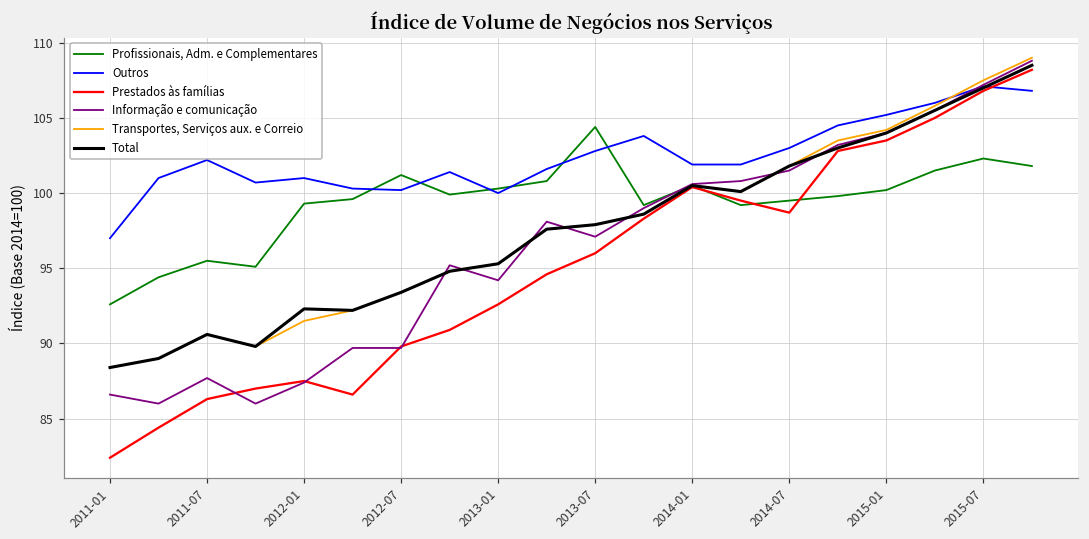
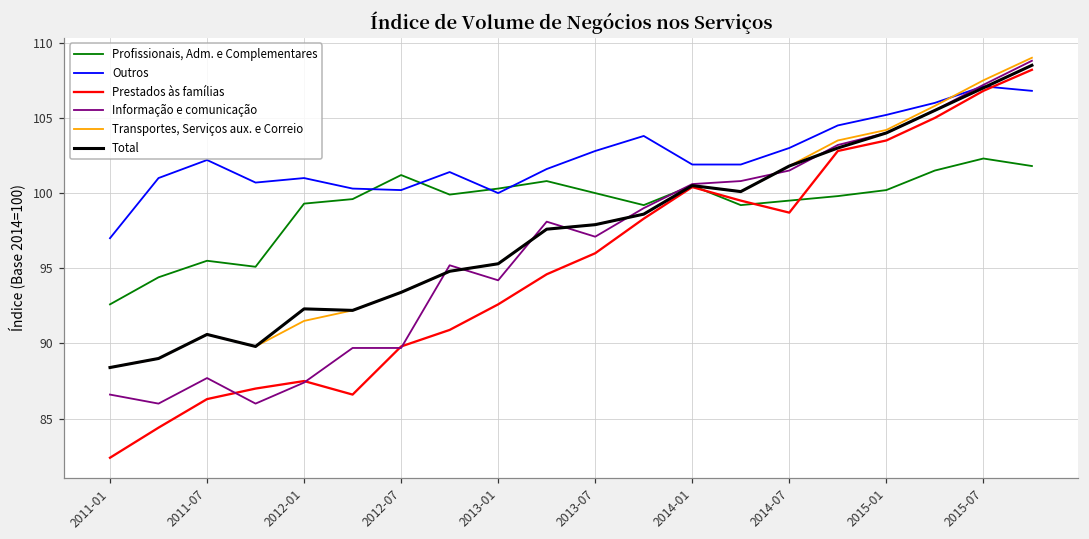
  {
    "Profissionais, Adm. e Complementares": {
      "2011-01": 92.6,
      "2011-07": 95.5,
      "2012-01": 99.3,
      "2012-07": 101.2,
      "2013-01": 100.3,
-     "2013-07": 104.4,
+     "2013-07": 100.0,
      "2014-07": 99.5,
      "2015-01": 100.2,
      "2015-07": 102.3
    },
    "Outros": {
      "2011-01": 97.0,
      "2011-07": 102.2,
      "2012-01": 101.0,
      "2012-07": 100.2,
      "2013-01": 100.0,
      "2013-07": 102.8,
      "2014-01": 101.9,
      "2014-07": 103.0,
      "2015-01": 105.2
    },
    "Prestados às famílias": {
      "2011-01": 82.4,
      "2011-07": 86.3,
      "2013-01": 92.6,
      "2013-07": 96.0,
      "2014-07": 98.7,
      "2015-01": 103.5,
      "2015-07": 106.8
    },
    "Informação e comunicação": {
      "2011-01": 86.6,
      "2011-07": 87.7,
      "2013-01": 94.2,
      "2013-07": 97.1,
      "2014-07": 101.5
    },
    "Transportes, Serviços aux. e Correio": {
      "2012-01": 91.5,
      "2015-01": 104.2,
      "2015-07": 107.5
    },
    "Total": {
      "2012-01": 92.3
    }
  }
